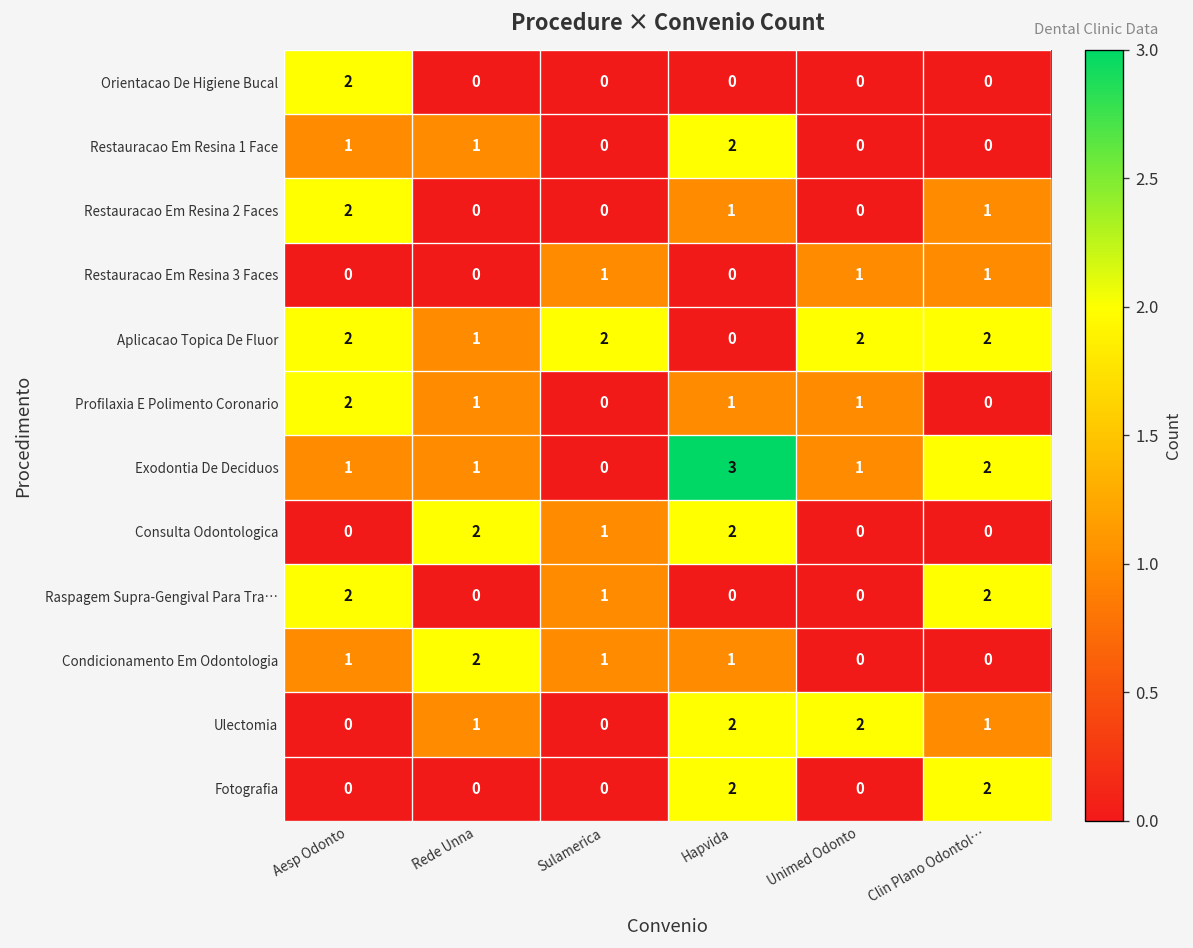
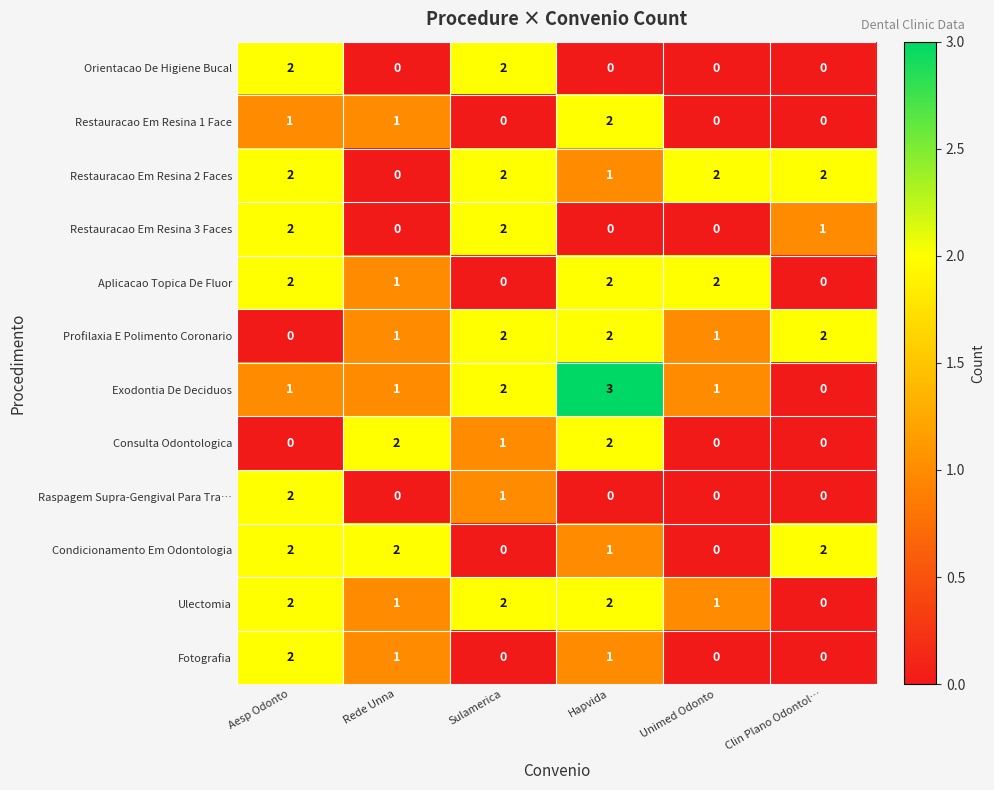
  {
    "Orientacao De Higiene Bucal": {
      "Aesp Odonto": 2,
      "Rede Unna": 0,
-     "Sulamerica": 0,
+     "Sulamerica": 2,
      "Hapvida": 0,
      "Unimed Odonto": 0,
      "Clin Plano Odontol…": 0
    },
    "Restauracao Em Resina 1 Face": {
      "Aesp Odonto": 1,
      "Rede Unna": 1,
      "Sulamerica": 0,
      "Hapvida": 2,
      "Unimed Odonto": 0,
      "Clin Plano Odontol…": 0
    },
    "Restauracao Em Resina 2 Faces": {
      "Aesp Odonto": 2,
      "Rede Unna": 0,
-     "Sulamerica": 0,
+     "Sulamerica": 2,
      "Hapvida": 1,
-     "Unimed Odonto": 0,
-     "Clin Plano Odontol…": 1
+     "Unimed Odonto": 2,
+     "Clin Plano Odontol…": 2
    },
    "Restauracao Em Resina 3 Faces": {
-     "Aesp Odonto": 0,
+     "Aesp Odonto": 2,
      "Rede Unna": 0,
-     "Sulamerica": 1,
+     "Sulamerica": 2,
      "Hapvida": 0,
-     "Unimed Odonto": 1,
+     "Unimed Odonto": 0,
      "Clin Plano Odontol…": 1
    },
    "Aplicacao Topica De Fluor": {
      "Aesp Odonto": 2,
      "Rede Unna": 1,
-     "Sulamerica": 2,
-     "Hapvida": 0,
+     "Sulamerica": 0,
+     "Hapvida": 2,
      "Unimed Odonto": 2,
-     "Clin Plano Odontol…": 2
+     "Clin Plano Odontol…": 0
    },
    "Profilaxia E Polimento Coronario": {
-     "Aesp Odonto": 2,
+     "Aesp Odonto": 0,
      "Rede Unna": 1,
-     "Sulamerica": 0,
-     "Hapvida": 1,
+     "Sulamerica": 2,
+     "Hapvida": 2,
      "Unimed Odonto": 1,
-     "Clin Plano Odontol…": 0
+     "Clin Plano Odontol…": 2
    },
    "Exodontia De Deciduos": {
      "Aesp Odonto": 1,
      "Rede Unna": 1,
-     "Sulamerica": 0,
+     "Sulamerica": 2,
      "Hapvida": 3,
      "Unimed Odonto": 1,
-     "Clin Plano Odontol…": 2
+     "Clin Plano Odontol…": 0
    },
    "Consulta Odontologica": {
      "Aesp Odonto": 0,
      "Rede Unna": 2,
      "Sulamerica": 1,
      "Hapvida": 2,
      "Unimed Odonto": 0,
      "Clin Plano Odontol…": 0
    },
    "Raspagem Supra-Gengival Para Tra…": {
      "Aesp Odonto": 2,
      "Rede Unna": 0,
      "Sulamerica": 1,
      "Hapvida": 0,
      "Unimed Odonto": 0,
-     "Clin Plano Odontol…": 2
+     "Clin Plano Odontol…": 0
    },
    "Condicionamento Em Odontologia": {
-     "Aesp Odonto": 1,
+     "Aesp Odonto": 2,
      "Rede Unna": 2,
-     "Sulamerica": 1,
+     "Sulamerica": 0,
      "Hapvida": 1,
      "Unimed Odonto": 0,
-     "Clin Plano Odontol…": 0
+     "Clin Plano Odontol…": 2
    },
    "Ulectomia": {
-     "Aesp Odonto": 0,
+     "Aesp Odonto": 2,
      "Rede Unna": 1,
-     "Sulamerica": 0,
+     "Sulamerica": 2,
      "Hapvida": 2,
-     "Unimed Odonto": 2,
-     "Clin Plano Odontol…": 1
+     "Unimed Odonto": 1,
+     "Clin Plano Odontol…": 0
    },
    "Fotografia": {
-     "Aesp Odonto": 0,
-     "Rede Unna": 0,
+     "Aesp Odonto": 2,
+     "Rede Unna": 1,
      "Sulamerica": 0,
-     "Hapvida": 2,
+     "Hapvida": 1,
      "Unimed Odonto": 0,
-     "Clin Plano Odontol…": 2
+     "Clin Plano Odontol…": 0
    }
  }
